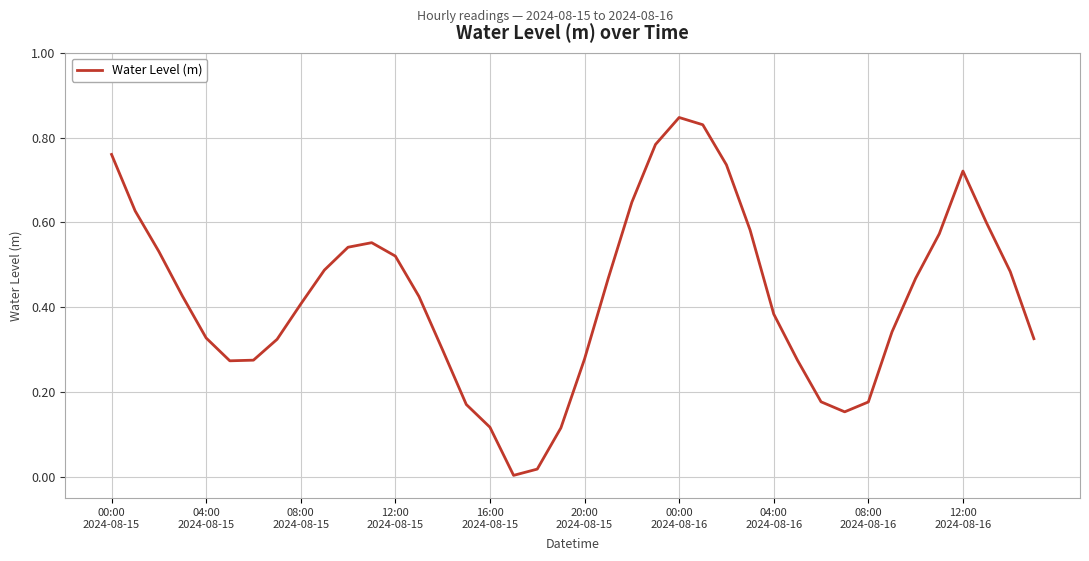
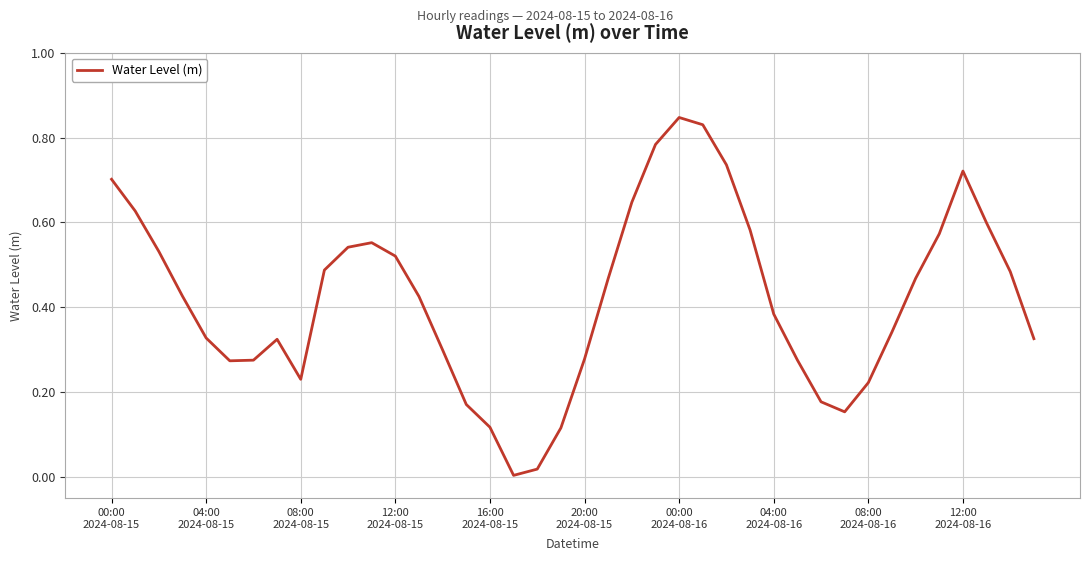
  {
-   "00:00 2024-08-15": 0.76,
+   "00:00 2024-08-15": 0.70,
    "04:00 2024-08-15": 0.33,
-   "08:00 2024-08-15": 0.41,
+   "08:00 2024-08-15": 0.23,
    "12:00 2024-08-15": 0.52,
    "16:00 2024-08-15": 0.12,
    "20:00 2024-08-15": 0.28,
    "00:00 2024-08-16": 0.85,
    "04:00 2024-08-16": 0.38,
-   "08:00 2024-08-16": 0.18,
+   "08:00 2024-08-16": 0.22,
    "12:00 2024-08-16": 0.72
  }
